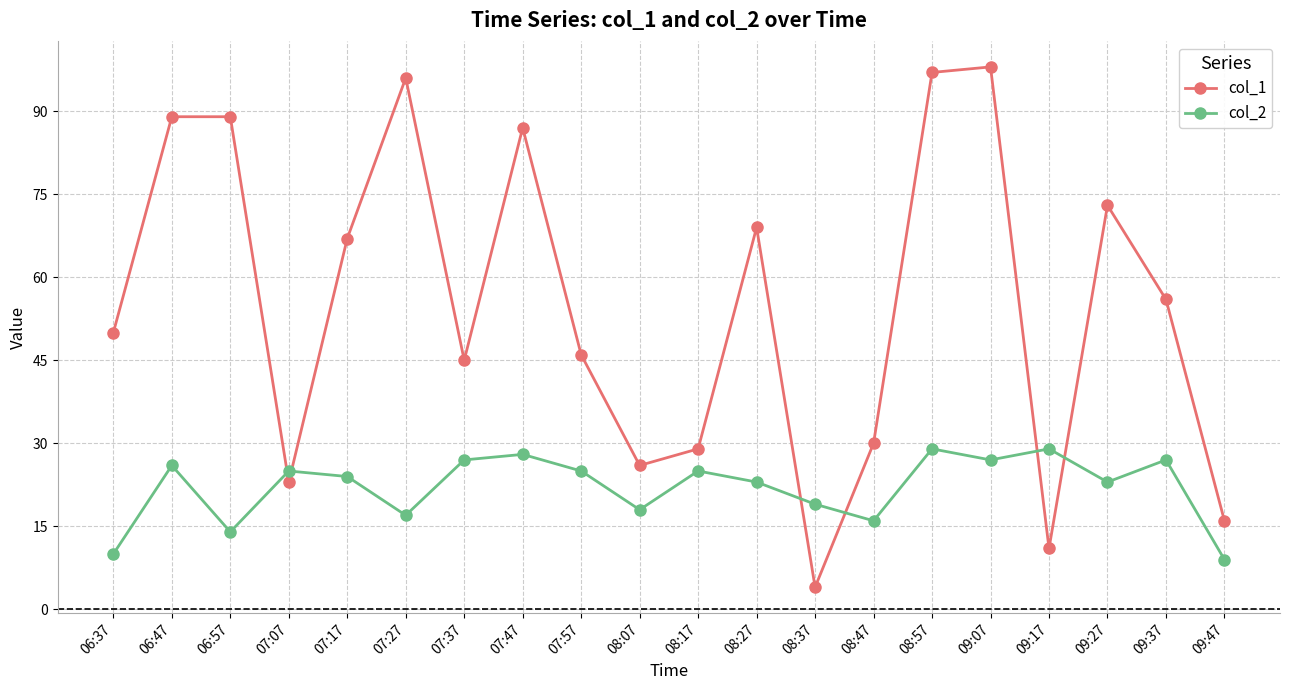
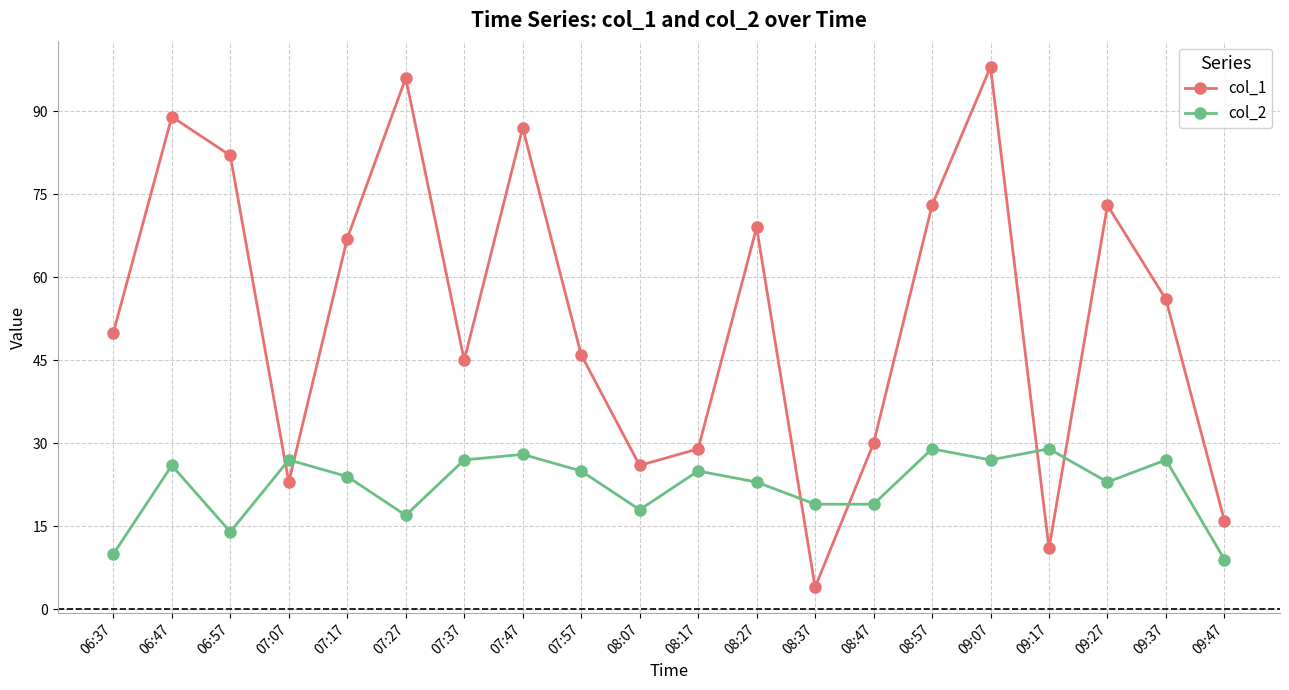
  {
    "col_1": {
      "06:37": 50,
      "06:47": 89,
-     "06:57": 89,
+     "06:57": 82,
      "07:07": 23,
      "07:17": 67,
      "07:27": 96,
      "07:37": 45,
      "07:47": 87,
      "07:57": 46,
      "08:07": 26,
      "08:17": 29,
      "08:27": 69,
      "08:37": 4,
      "08:47": 30,
-     "08:57": 97,
+     "08:57": 73,
      "09:07": 98,
      "09:17": 11,
      "09:27": 73,
      "09:37": 56,
      "09:47": 16
    },
    "col_2": {
      "06:37": 10,
      "06:47": 26,
      "06:57": 14,
-     "07:07": 25,
+     "07:07": 27,
      "07:17": 24,
      "07:27": 17,
      "07:37": 27,
      "07:47": 28,
      "07:57": 25,
      "08:07": 18,
      "08:17": 25,
      "08:27": 23,
      "08:37": 19,
-     "08:47": 16,
+     "08:47": 19,
      "08:57": 29,
      "09:07": 27,
      "09:17": 29,
      "09:27": 23,
      "09:37": 27,
      "09:47": 9
    }
  }
